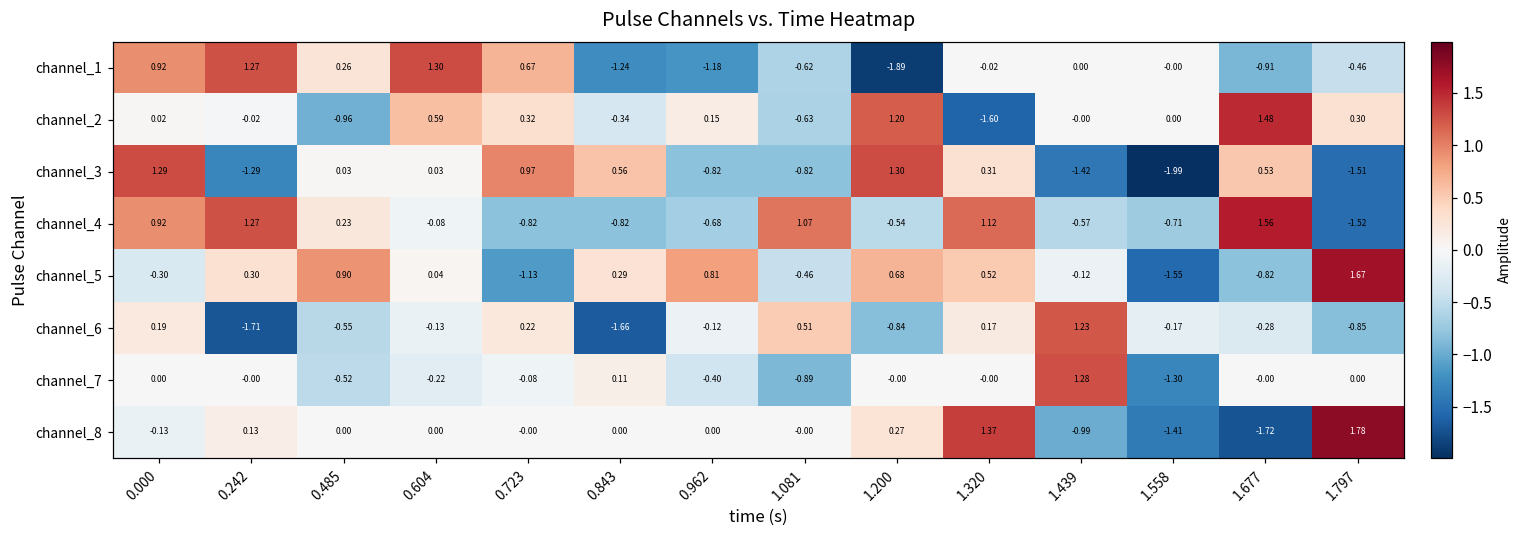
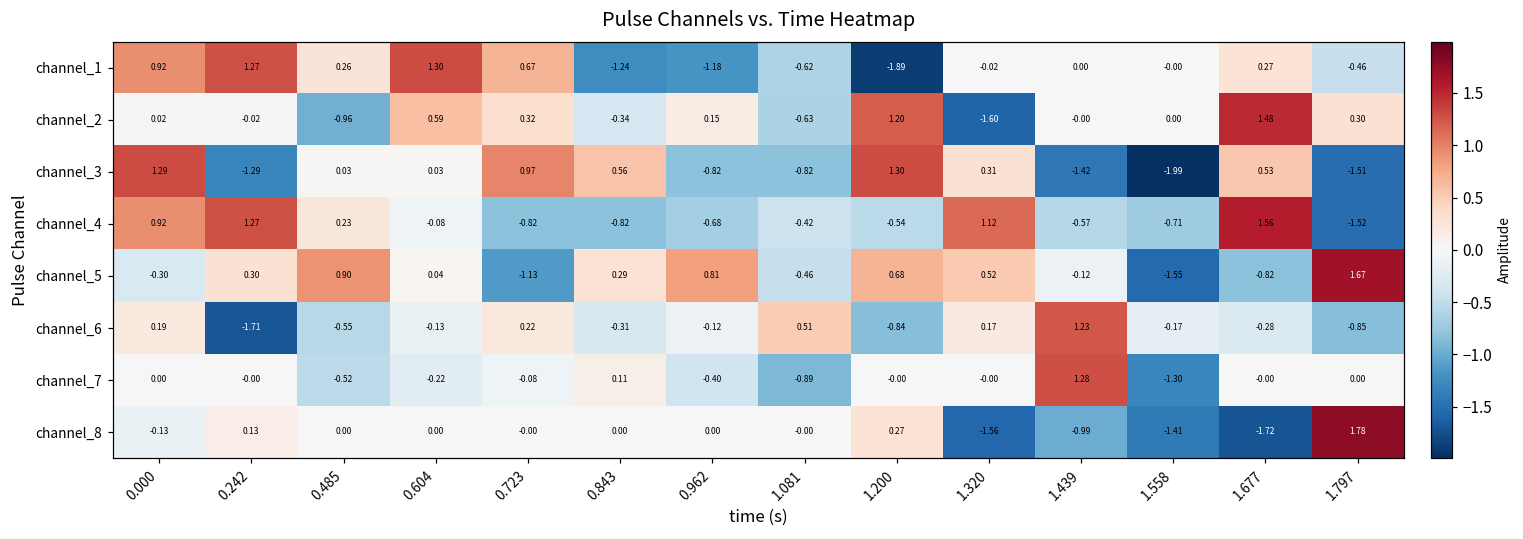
  {
    "channel_1": {
      "0.000": 0.92,
      "0.242": 1.27,
      "0.485": 0.26,
      "0.604": 1.30,
      "0.723": 0.67,
      "0.843": -1.24,
      "0.962": -1.18,
      "1.081": -0.62,
      "1.200": -1.89,
      "1.320": -0.02,
      "1.439": 0.00,
      "1.558": -0.00,
-     "1.677": -0.91,
+     "1.677": 0.27,
      "1.797": -0.46
    },
    "channel_2": {
      "0.000": 0.02,
      "0.242": -0.02,
      "0.485": -0.96,
      "0.604": 0.59,
      "0.723": 0.32,
      "0.843": -0.34,
      "0.962": 0.15,
      "1.081": -0.63,
      "1.200": 1.20,
      "1.320": -1.60,
      "1.439": -0.00,
      "1.558": 0.00,
      "1.677": 1.48,
      "1.797": 0.30
    },
    "channel_3": {
      "0.000": 1.29,
      "0.242": -1.29,
      "0.485": 0.03,
      "0.604": 0.03,
      "0.723": 0.97,
      "0.843": 0.56,
      "0.962": -0.82,
      "1.081": -0.82,
      "1.200": 1.30,
      "1.320": 0.31,
      "1.439": -1.42,
      "1.558": -1.99,
      "1.677": 0.53,
      "1.797": -1.51
    },
    "channel_4": {
      "0.000": 0.92,
      "0.242": 1.27,
      "0.485": 0.23,
      "0.604": -0.08,
      "0.723": -0.82,
      "0.843": -0.82,
      "0.962": -0.68,
-     "1.081": 1.07,
+     "1.081": -0.42,
      "1.200": -0.54,
      "1.320": 1.12,
      "1.439": -0.57,
      "1.558": -0.71,
      "1.677": 1.56,
      "1.797": -1.52
    },
    "channel_5": {
      "0.000": -0.30,
      "0.242": 0.30,
      "0.485": 0.90,
      "0.604": 0.04,
      "0.723": -1.13,
      "0.843": 0.29,
      "0.962": 0.81,
      "1.081": -0.46,
      "1.200": 0.68,
      "1.320": 0.52,
      "1.439": -0.12,
      "1.558": -1.55,
      "1.677": -0.82,
      "1.797": 1.67
    },
    "channel_6": {
      "0.000": 0.19,
      "0.242": -1.71,
      "0.485": -0.55,
      "0.604": -0.13,
      "0.723": 0.22,
-     "0.843": -1.66,
+     "0.843": -0.31,
      "0.962": -0.12,
      "1.081": 0.51,
      "1.200": -0.84,
      "1.320": 0.17,
      "1.439": 1.23,
      "1.558": -0.17,
      "1.677": -0.28,
      "1.797": -0.85
    },
    "channel_7": {
      "0.000": 0.00,
      "0.242": -0.00,
      "0.485": -0.52,
      "0.604": -0.22,
      "0.723": -0.08,
      "0.843": 0.11,
      "0.962": -0.40,
      "1.081": -0.89,
      "1.200": -0.00,
      "1.320": -0.00,
      "1.439": 1.28,
      "1.558": -1.30,
      "1.677": -0.00,
      "1.797": 0.00
    },
    "channel_8": {
      "0.000": -0.13,
      "0.242": 0.13,
      "0.485": 0.00,
      "0.604": 0.00,
      "0.723": -0.00,
      "0.843": 0.00,
      "0.962": 0.00,
      "1.081": -0.00,
      "1.200": 0.27,
-     "1.320": 1.37,
+     "1.320": -1.56,
      "1.439": -0.99,
      "1.558": -1.41,
      "1.677": -1.72,
      "1.797": 1.78
    }
  }
